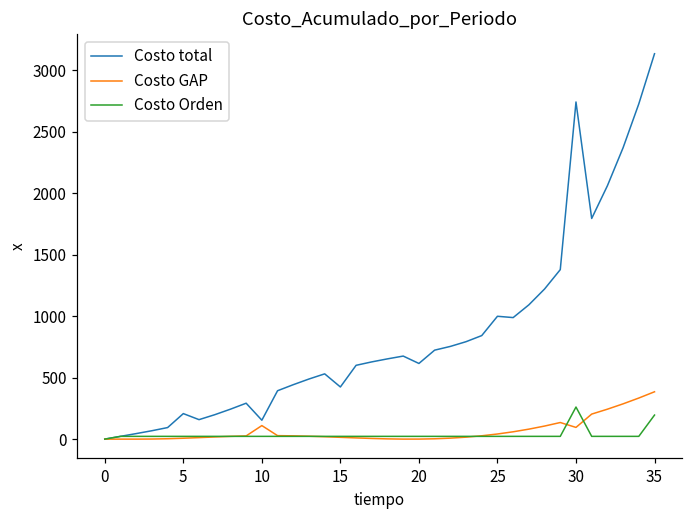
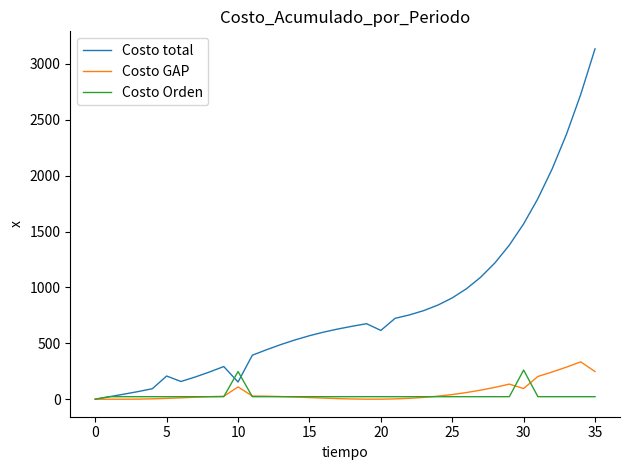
  {
    "Costo total": {
      "5": 210,
      "10": 150,
-     "15": 420,
+     "15": 570,
      "20": 620,
-     "25": 1000,
-     "30": 2740,
+     "25": 910,
+     "30": 1570,
      "35": 3130
    },
    "Costo GAP": {
      "10": 110,
      "30": 100,
-     "35": 390
+     "35": 250
    },
    "Costo Orden": {
-     "10": 20,
+     "10": 250,
      "30": 260,
-     "35": 200
+     "35": 20
    }
  }
